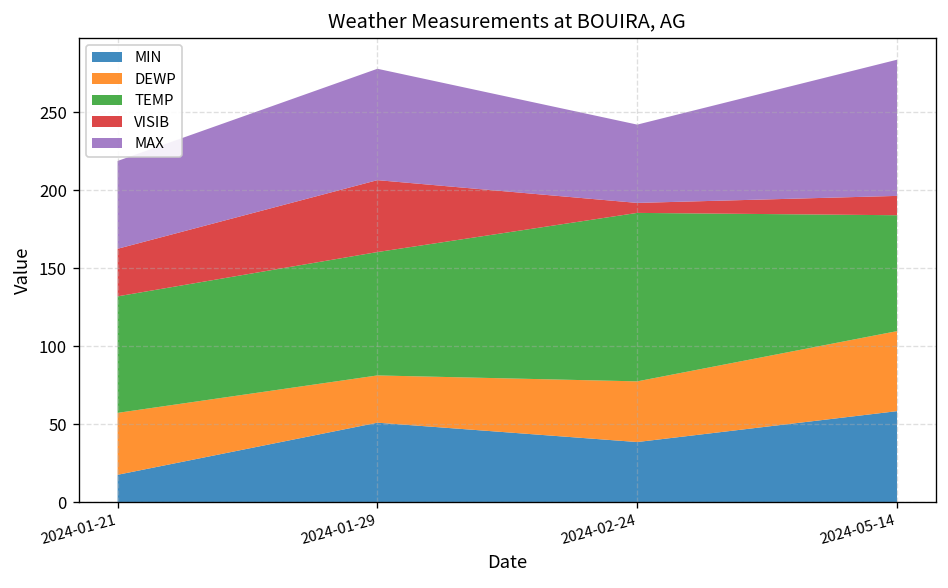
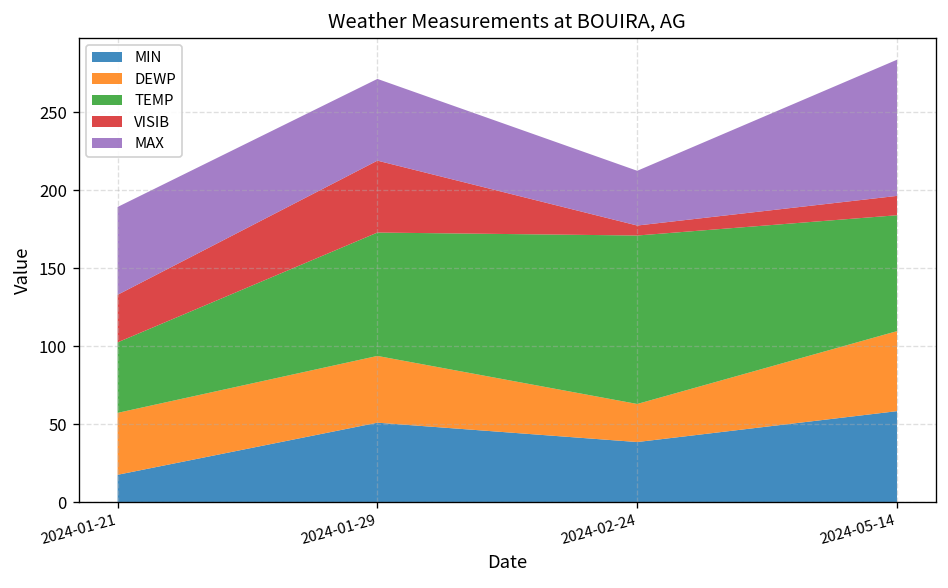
  {
    "MIN": {
      "2024-01-21": 18,
      "2024-01-29": 51,
      "2024-02-24": 39,
      "2024-05-14": 58
    },
    "DEWP": {
      "2024-01-21": 40,
-     "2024-01-29": 30,
-     "2024-02-24": 39,
+     "2024-01-29": 43,
+     "2024-02-24": 24,
      "2024-05-14": 51
    },
    "TEMP": {
-     "2024-01-21": 75,
+     "2024-01-21": 45,
      "2024-01-29": 79,
      "2024-02-24": 108,
      "2024-05-14": 74
    },
    "VISIB": {
      "2024-01-21": 31,
      "2024-01-29": 46,
      "2024-02-24": 6,
      "2024-05-14": 12
    },
    "MAX": {
-     "2024-01-29": 71,
-     "2024-02-24": 50,
+     "2024-01-29": 52,
+     "2024-02-24": 35,
      "2024-05-14": 87
    }
  }
